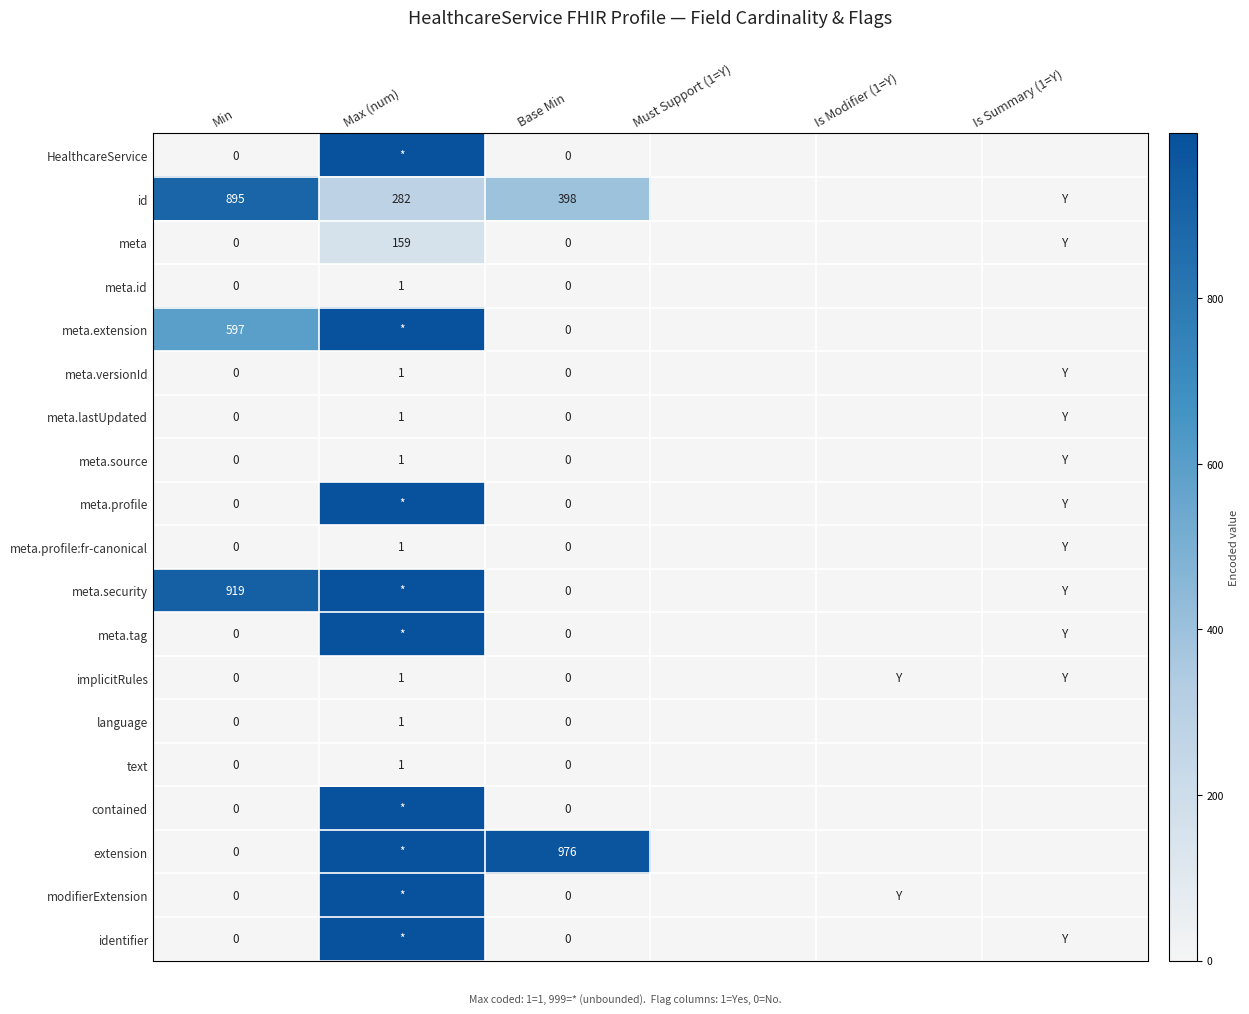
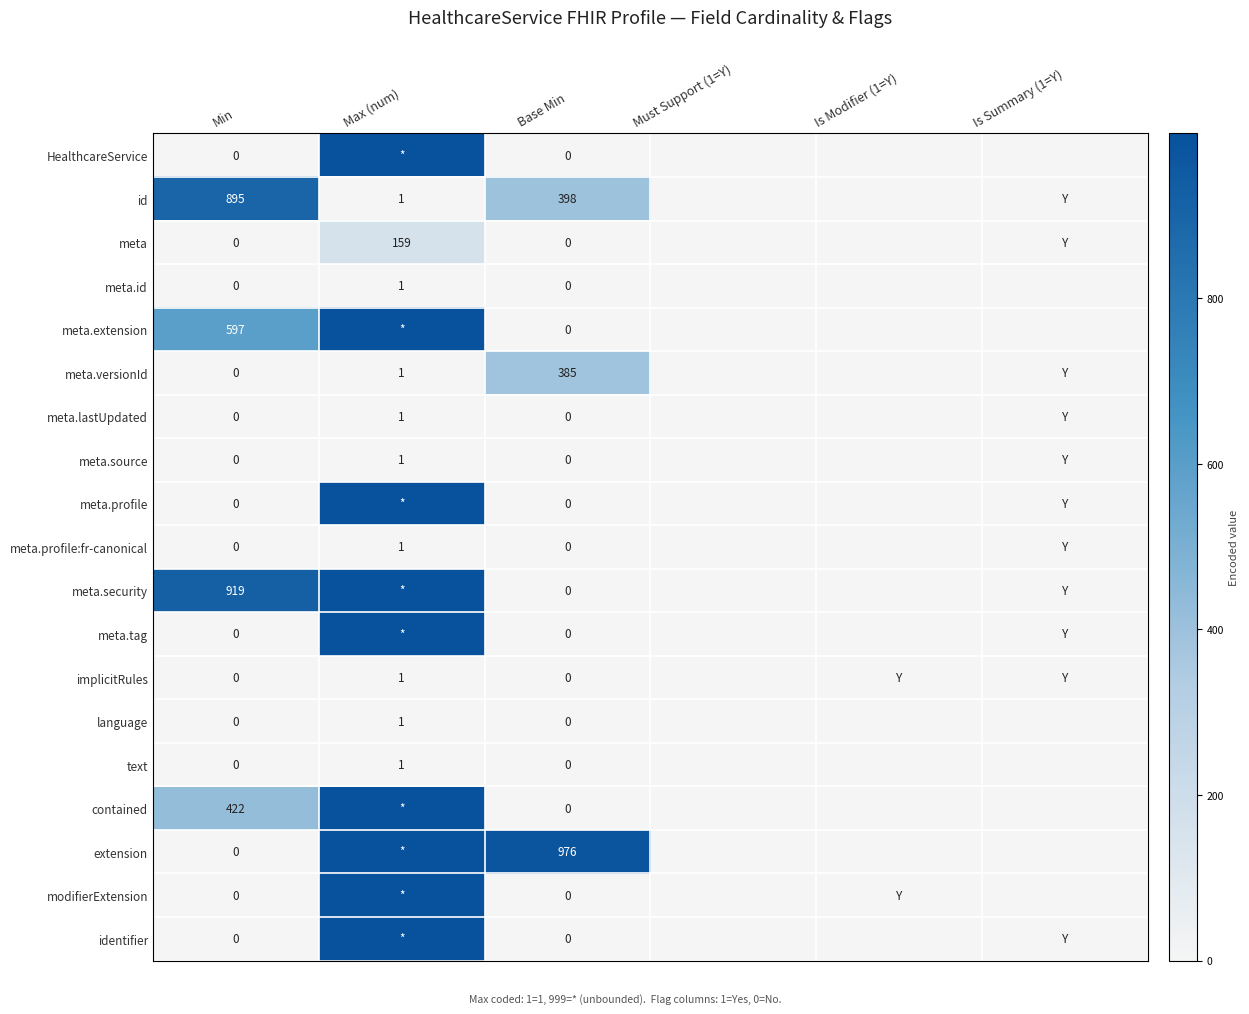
  {
    "HealthcareService": {
      "Min": 0,
      "Base Min": 0
    },
    "id": {
      "Min": 895,
-     "Max (num)": 282,
+     "Max (num)": 1,
      "Base Min": 398
    },
    "meta": {
      "Min": 0,
      "Max (num)": 159,
      "Base Min": 0
    },
    "meta.id": {
      "Min": 0,
      "Max (num)": 1,
      "Base Min": 0
    },
    "meta.extension": {
      "Min": 597,
      "Base Min": 0
    },
    "meta.versionId": {
      "Min": 0,
      "Max (num)": 1,
-     "Base Min": 0
+     "Base Min": 385
    },
    "meta.lastUpdated": {
      "Min": 0,
      "Max (num)": 1,
      "Base Min": 0
    },
    "meta.source": {
      "Min": 0,
      "Max (num)": 1,
      "Base Min": 0
    },
    "meta.profile": {
      "Min": 0,
      "Base Min": 0
    },
    "meta.profile:fr-canonical": {
      "Min": 0,
      "Max (num)": 1,
      "Base Min": 0
    },
    "meta.security": {
      "Min": 919,
      "Base Min": 0
    },
    "meta.tag": {
      "Min": 0,
      "Base Min": 0
    },
    "implicitRules": {
      "Min": 0,
      "Max (num)": 1,
      "Base Min": 0
    },
    "language": {
      "Min": 0,
      "Max (num)": 1,
      "Base Min": 0
    },
    "text": {
      "Min": 0,
      "Max (num)": 1,
      "Base Min": 0
    },
    "contained": {
-     "Min": 0,
+     "Min": 422,
      "Base Min": 0
    },
    "extension": {
      "Min": 0,
      "Base Min": 976
    },
    "modifierExtension": {
      "Min": 0,
      "Base Min": 0
    },
    "identifier": {
      "Min": 0,
      "Base Min": 0
    }
  }
